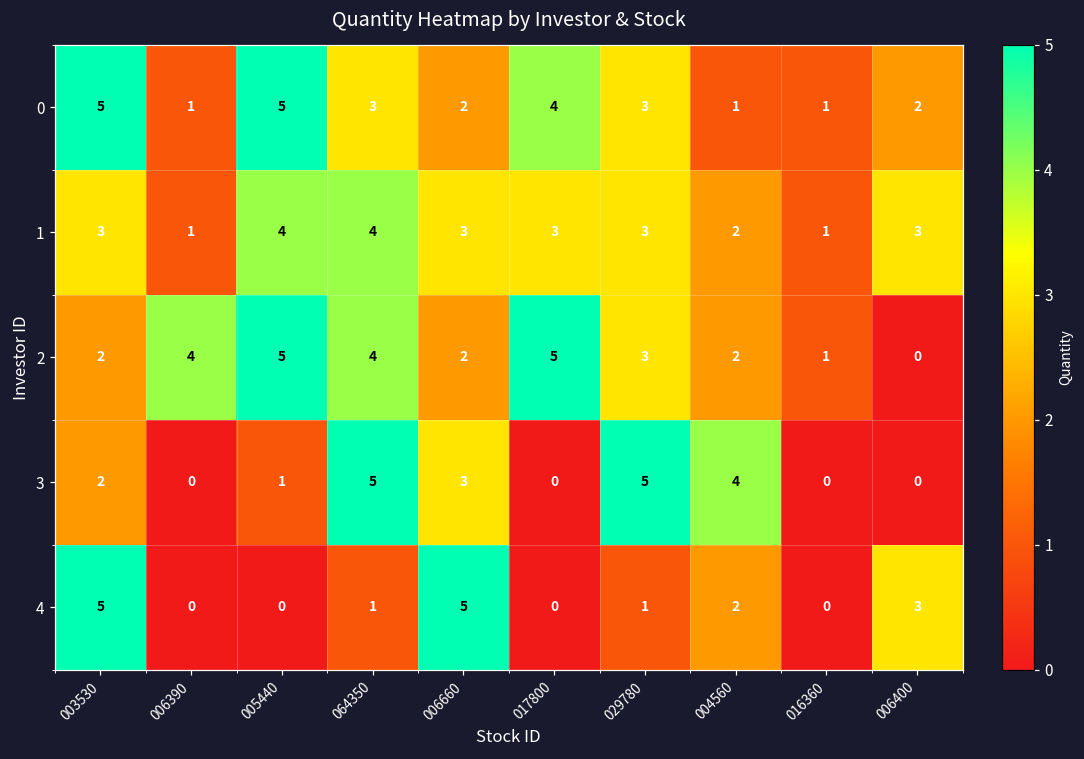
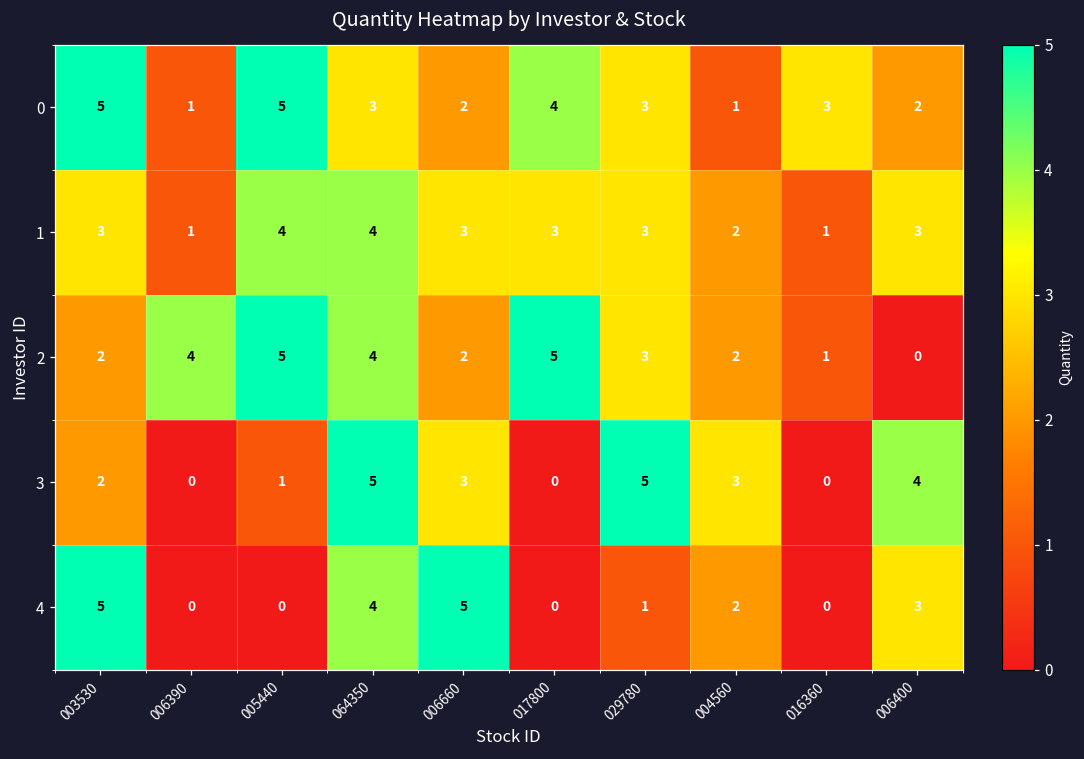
  {
    "0": {
      "003530": 5,
      "006390": 1,
      "005440": 5,
      "064350": 3,
      "006660": 2,
      "017800": 4,
      "029780": 3,
      "004560": 1,
-     "016360": 1,
+     "016360": 3,
      "006400": 2
    },
    "1": {
      "003530": 3,
      "006390": 1,
      "005440": 4,
      "064350": 4,
      "006660": 3,
      "017800": 3,
      "029780": 3,
      "004560": 2,
      "016360": 1,
      "006400": 3
    },
    "2": {
      "003530": 2,
      "006390": 4,
      "005440": 5,
      "064350": 4,
      "006660": 2,
      "017800": 5,
      "029780": 3,
      "004560": 2,
      "016360": 1,
      "006400": 0
    },
    "3": {
      "003530": 2,
      "006390": 0,
      "005440": 1,
      "064350": 5,
      "006660": 3,
      "017800": 0,
      "029780": 5,
-     "004560": 4,
+     "004560": 3,
      "016360": 0,
-     "006400": 0
+     "006400": 4
    },
    "4": {
      "003530": 5,
      "006390": 0,
      "005440": 0,
-     "064350": 1,
+     "064350": 4,
      "006660": 5,
      "017800": 0,
      "029780": 1,
      "004560": 2,
      "016360": 0,
      "006400": 3
    }
  }
